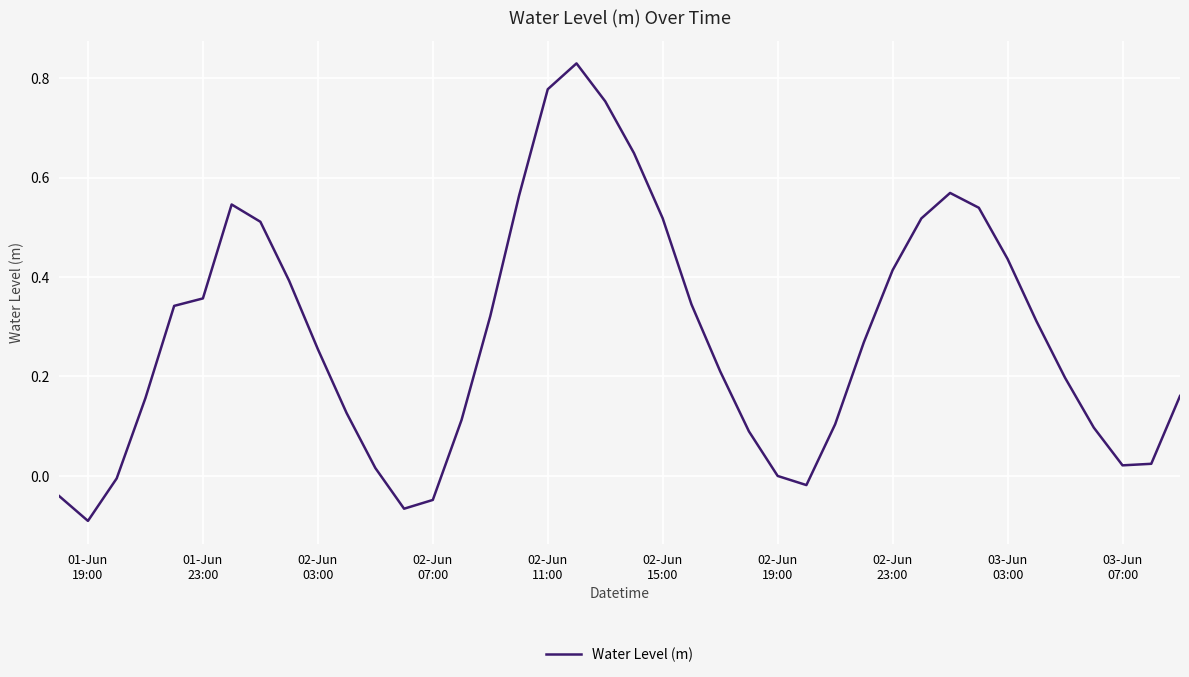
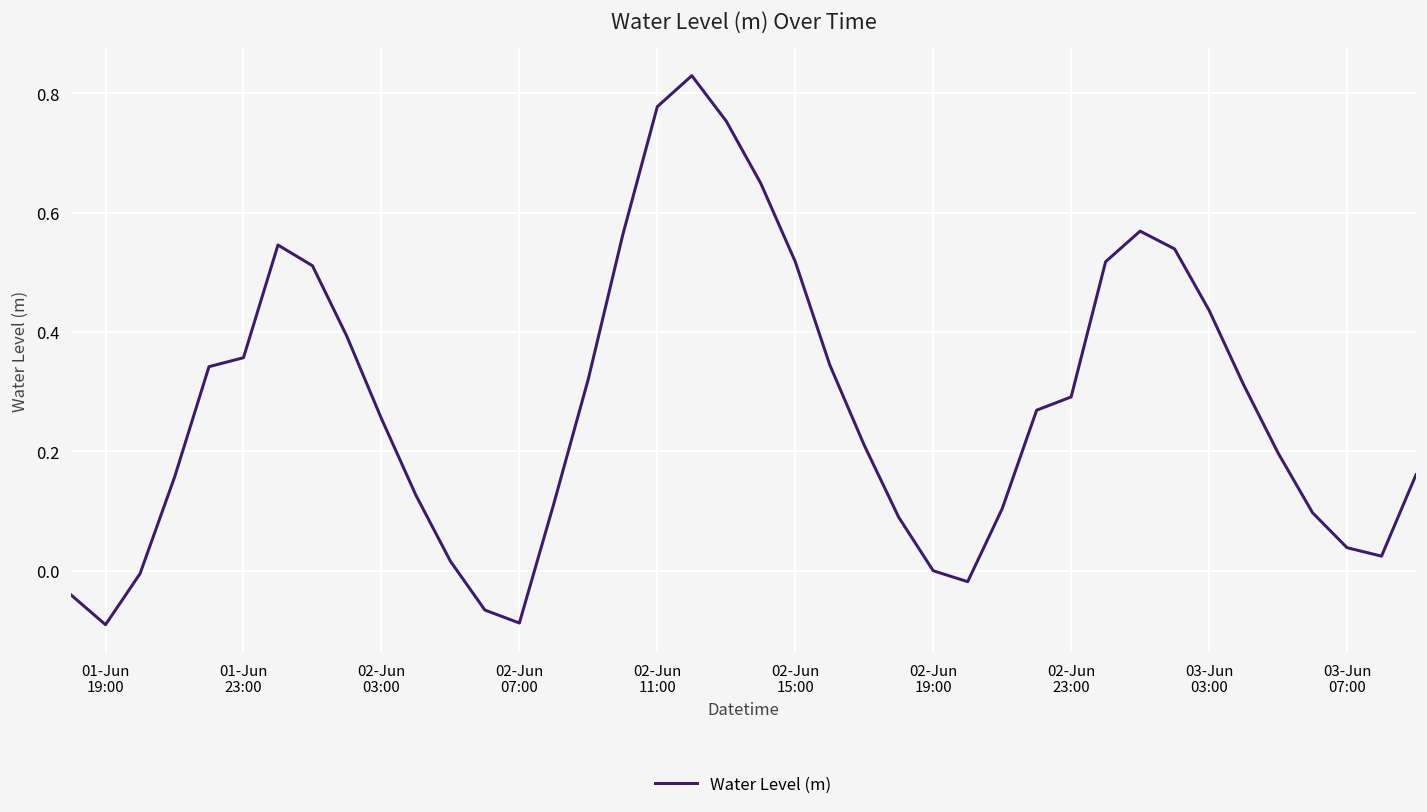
  {
    "01-Jun 19:00": -0.09,
    "01-Jun 23:00": 0.36,
    "02-Jun 03:00": 0.25,
-   "02-Jun 07:00": -0.05,
+   "02-Jun 07:00": -0.09,
    "02-Jun 11:00": 0.78,
    "02-Jun 15:00": 0.52,
    "02-Jun 19:00": 0.00,
-   "02-Jun 23:00": 0.41,
+   "02-Jun 23:00": 0.29,
    "03-Jun 03:00": 0.44,
-   "03-Jun 07:00": 0.02
+   "03-Jun 07:00": 0.04
  }
